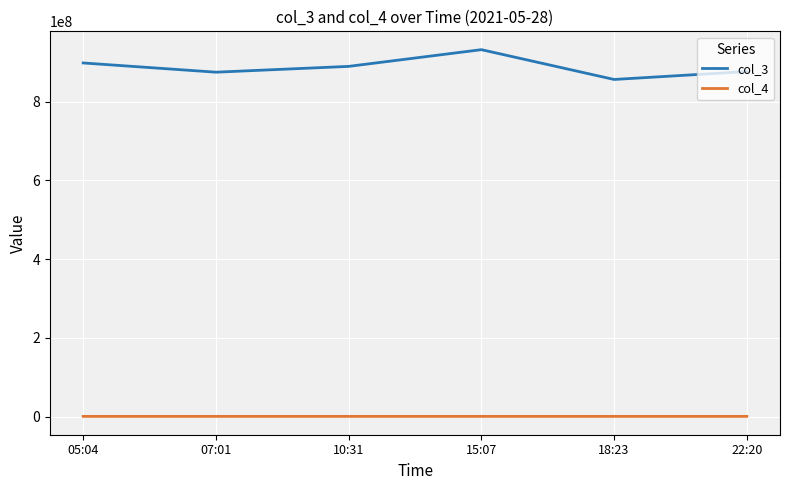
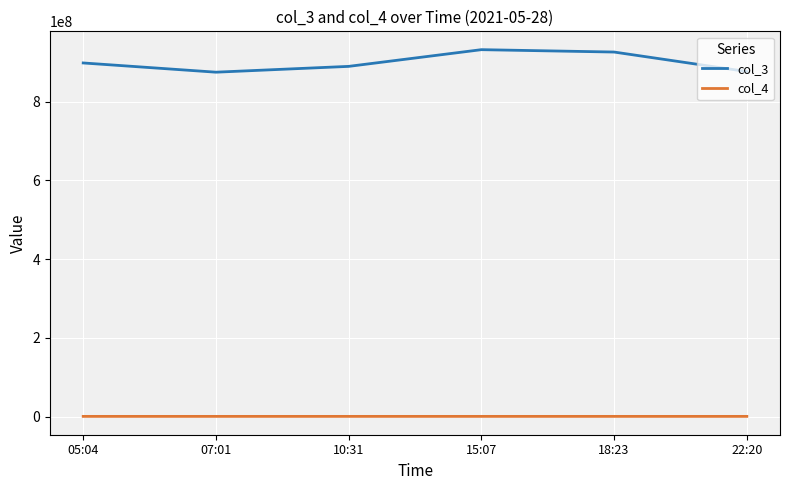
  {
    "col_3": {
      "05:04": 900000000,
      "07:01": 870000000,
      "10:31": 890000000,
      "15:07": 930000000,
-     "18:23": 860000000
+     "18:23": 930000000
    },
    "col_4": {
      "05:04": 0,
      "07:01": 0,
      "10:31": 0,
      "15:07": 0,
      "18:23": 0,
      "22:20": 0
    }
  }
